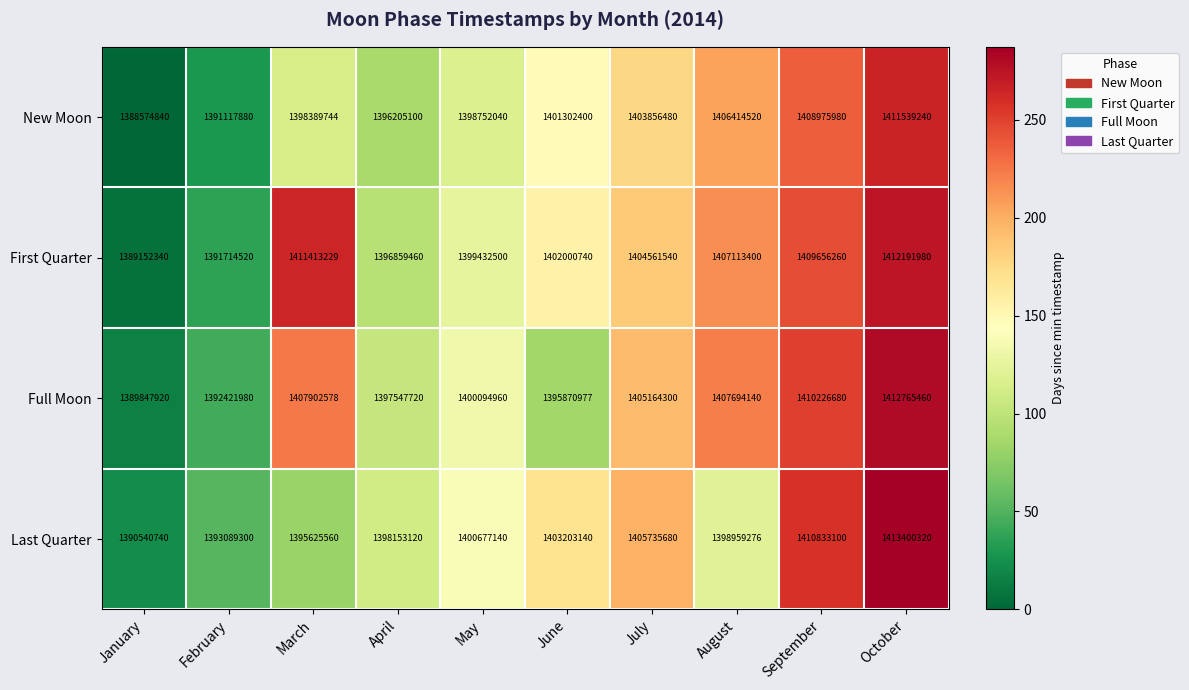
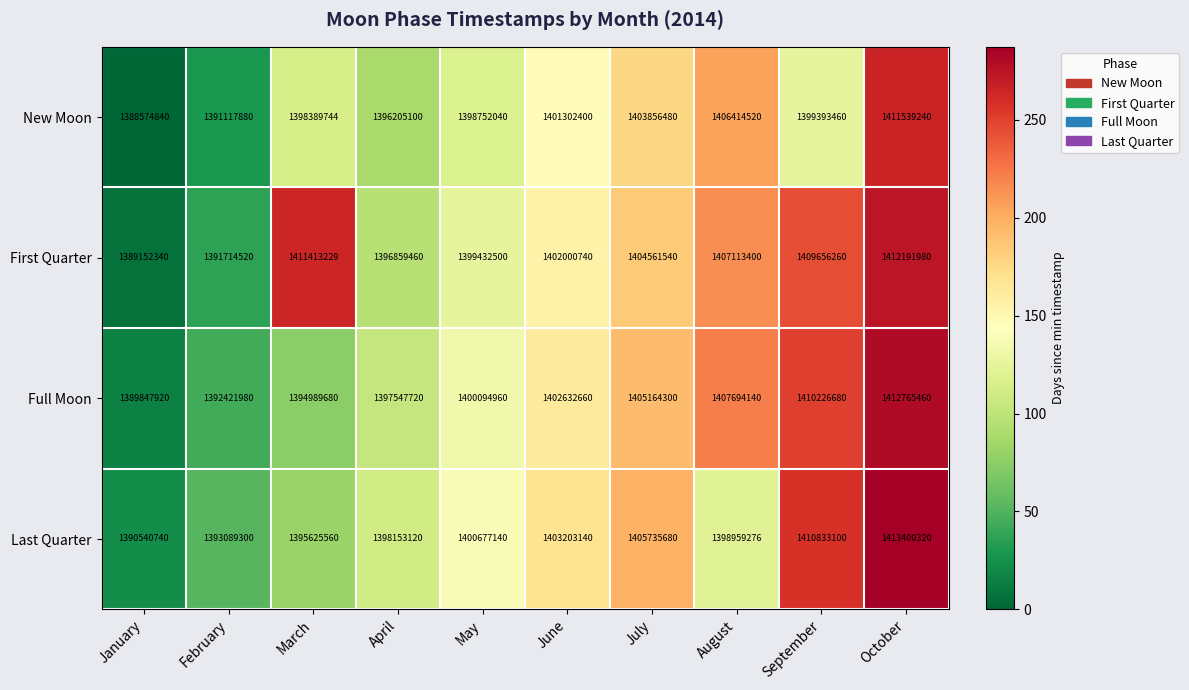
  {
    "New Moon": {
      "January": 1388574840,
      "February": 1391117880,
      "March": 1398389744,
      "April": 1396205100,
      "May": 1398752040,
      "June": 1401302400,
      "July": 1403856480,
      "August": 1406414520,
-     "September": 1408975980,
+     "September": 1399393460,
      "October": 1411539240
    },
    "First Quarter": {
      "January": 1389152340,
      "February": 1391714520,
      "March": 1411413229,
      "April": 1396859460,
      "May": 1399432500,
      "June": 1402000740,
      "July": 1404561540,
      "August": 1407113400,
      "September": 1409656260,
      "October": 1412191980
    },
    "Full Moon": {
      "January": 1389847920,
      "February": 1392421980,
-     "March": 1407902578,
+     "March": 1394989680,
      "April": 1397547720,
      "May": 1400094960,
-     "June": 1395870977,
+     "June": 1402632660,
      "July": 1405164300,
      "August": 1407694140,
      "September": 1410226680,
      "October": 1412765460
    },
    "Last Quarter": {
      "January": 1390540740,
      "February": 1393089300,
      "March": 1395625560,
      "April": 1398153120,
      "May": 1400677140,
      "June": 1403203140,
      "July": 1405735680,
      "August": 1398959276,
      "September": 1410833100,
      "October": 1413400320
    }
  }
